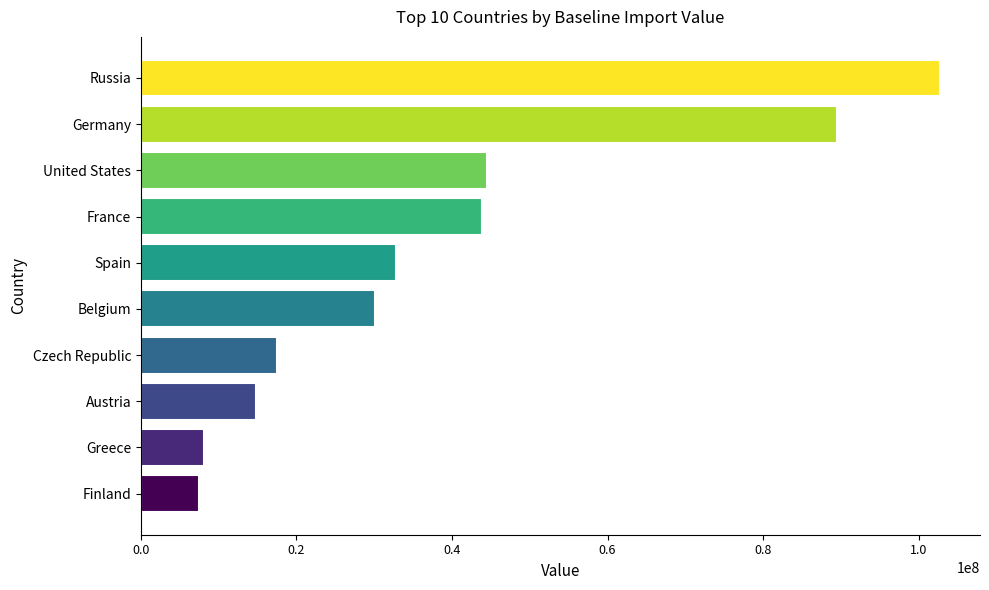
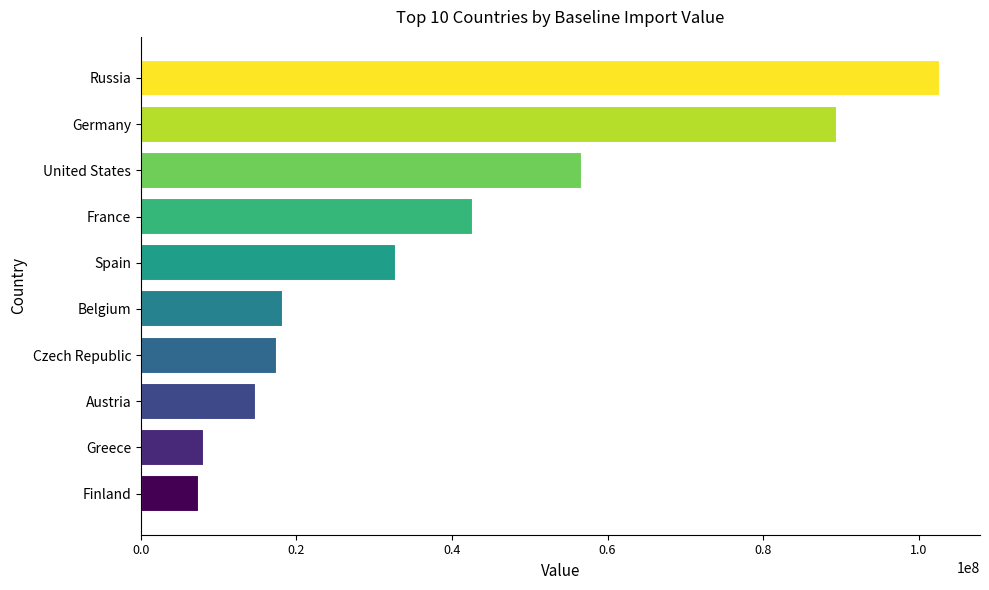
  {
    "Russia": 103000000,
    "Germany": 90000000,
-   "United States": 45000000,
-   "France": 44000000,
+   "United States": 57000000,
+   "France": 43000000,
    "Spain": 33000000,
-   "Belgium": 30000000,
+   "Belgium": 18000000,
    "Czech Republic": 18000000,
    "Austria": 15000000,
    "Greece": 8000000,
    "Finland": 7000000
  }
